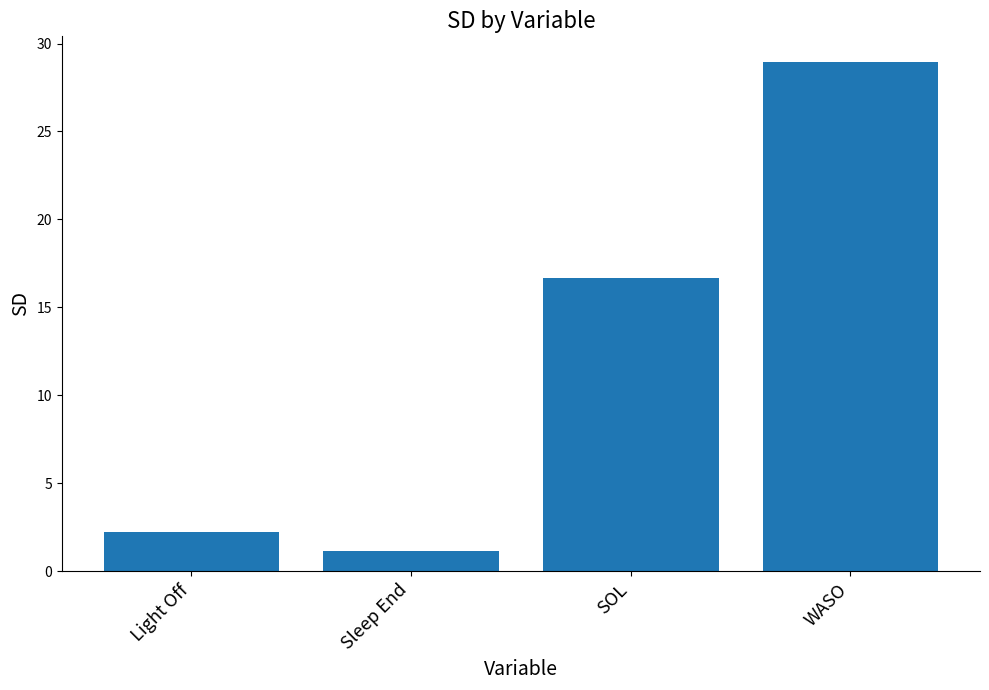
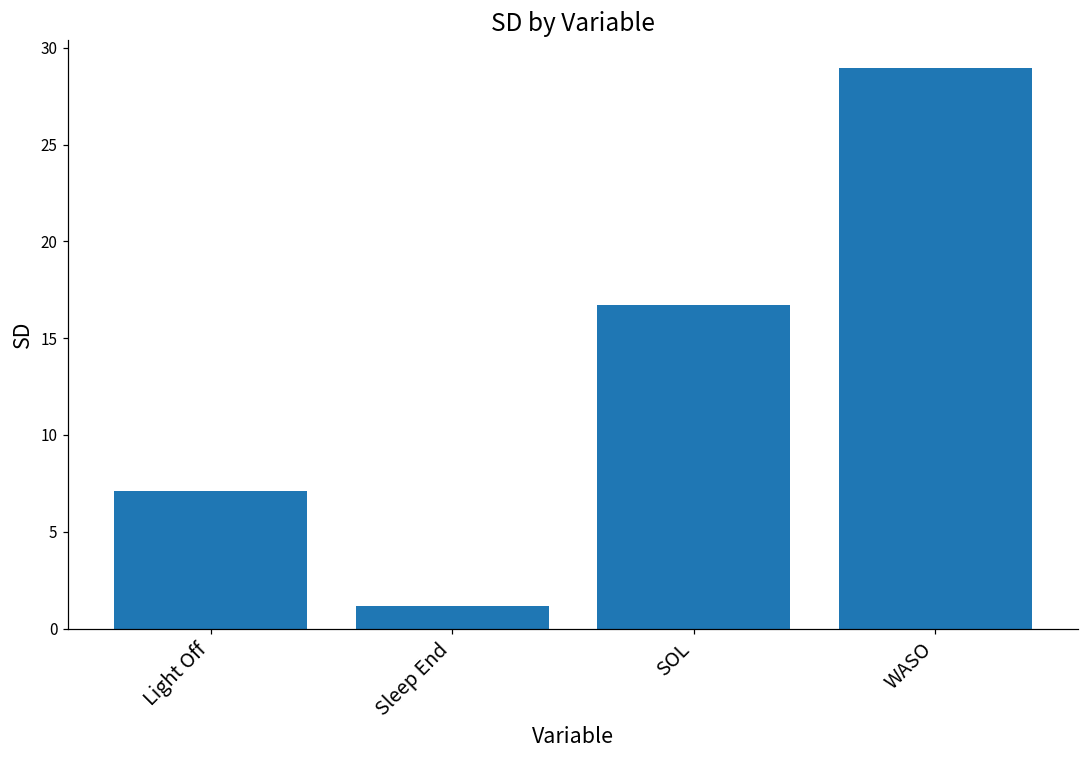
  {
-   "Light Off": 2.3,
+   "Light Off": 7.1,
    "Sleep End": 1.2,
    "SOL": 16.7,
    "WASO": 29.0
  }
